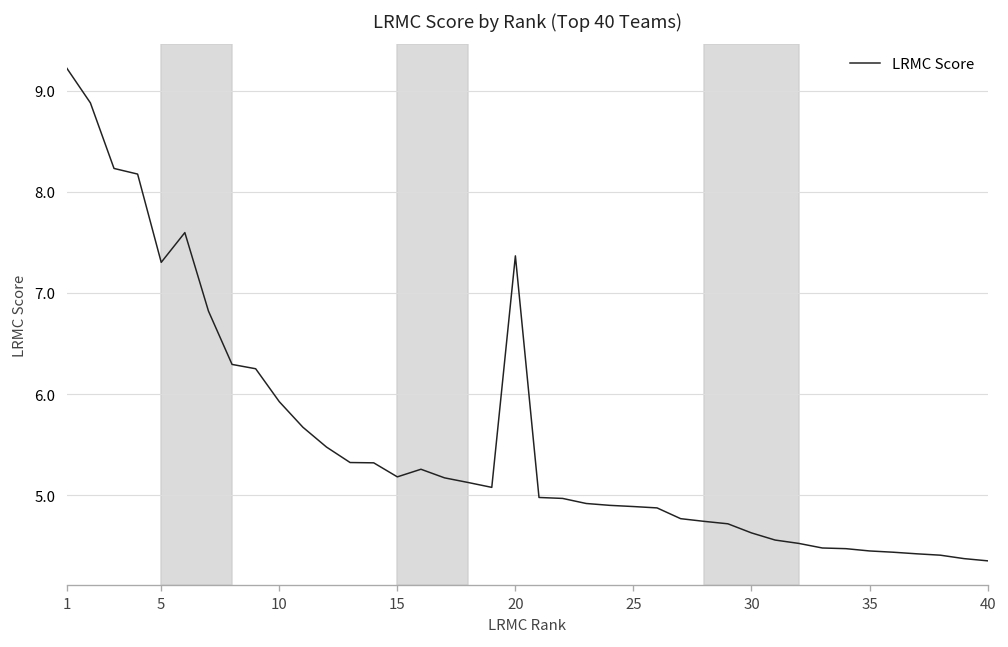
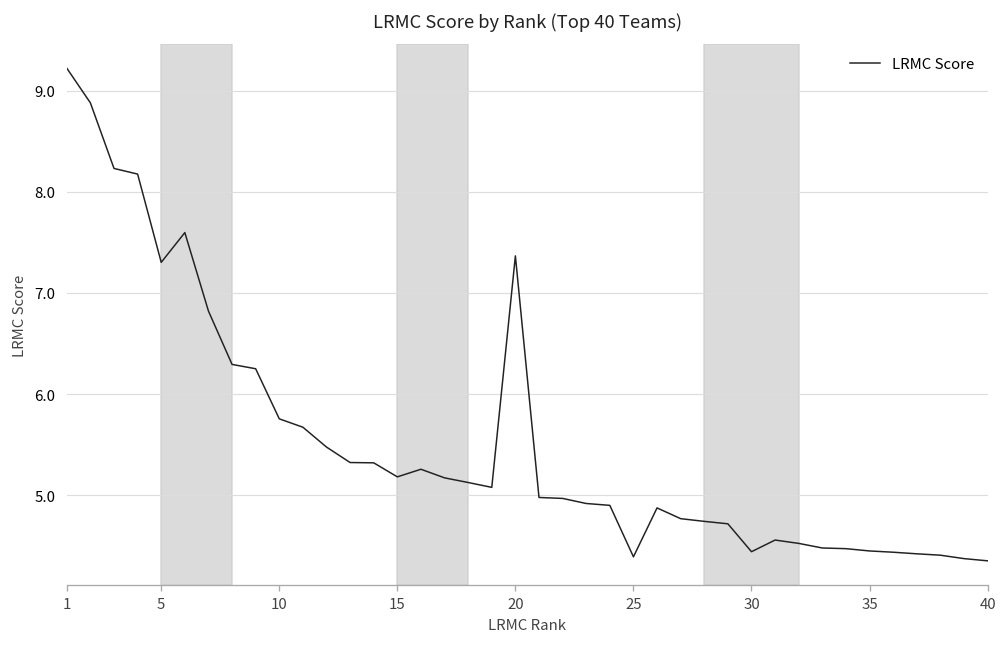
  {
    "1": 9.2,
    "5": 7.3,
-   "10": 5.9,
+   "10": 5.8,
    "15": 5.2,
    "20": 7.4,
-   "25": 4.9,
-   "30": 4.6,
+   "25": 4.4,
+   "30": 4.4,
    "35": 4.4,
    "40": 4.4
  }
